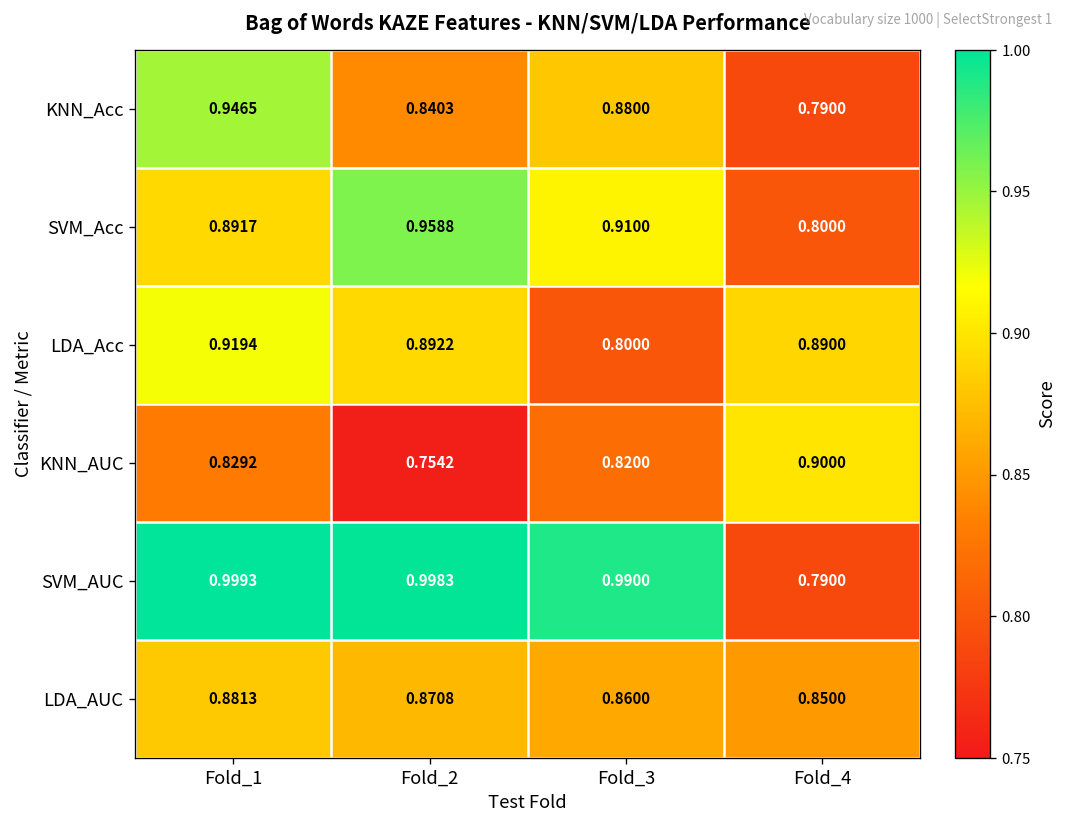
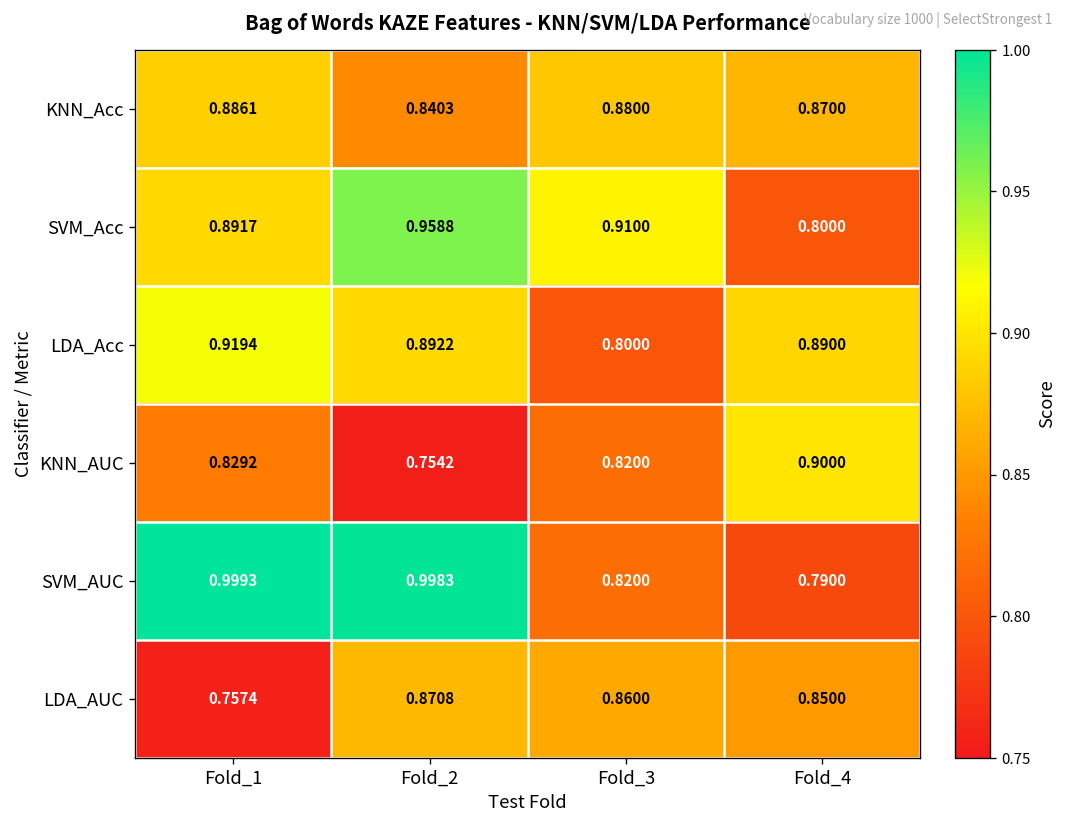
  {
    "KNN_Acc": {
-     "Fold_1": 0.9465,
+     "Fold_1": 0.8861,
      "Fold_2": 0.8403,
      "Fold_3": 0.8800,
-     "Fold_4": 0.7900
+     "Fold_4": 0.8700
    },
    "SVM_Acc": {
      "Fold_1": 0.8917,
      "Fold_2": 0.9588,
      "Fold_3": 0.9100,
      "Fold_4": 0.8000
    },
    "LDA_Acc": {
      "Fold_1": 0.9194,
      "Fold_2": 0.8922,
      "Fold_3": 0.8000,
      "Fold_4": 0.8900
    },
    "KNN_AUC": {
      "Fold_1": 0.8292,
      "Fold_2": 0.7542,
      "Fold_3": 0.8200,
      "Fold_4": 0.9000
    },
    "SVM_AUC": {
      "Fold_1": 0.9993,
      "Fold_2": 0.9983,
-     "Fold_3": 0.9900,
+     "Fold_3": 0.8200,
      "Fold_4": 0.7900
    },
    "LDA_AUC": {
-     "Fold_1": 0.8813,
+     "Fold_1": 0.7574,
      "Fold_2": 0.8708,
      "Fold_3": 0.8600,
      "Fold_4": 0.8500
    }
  }
